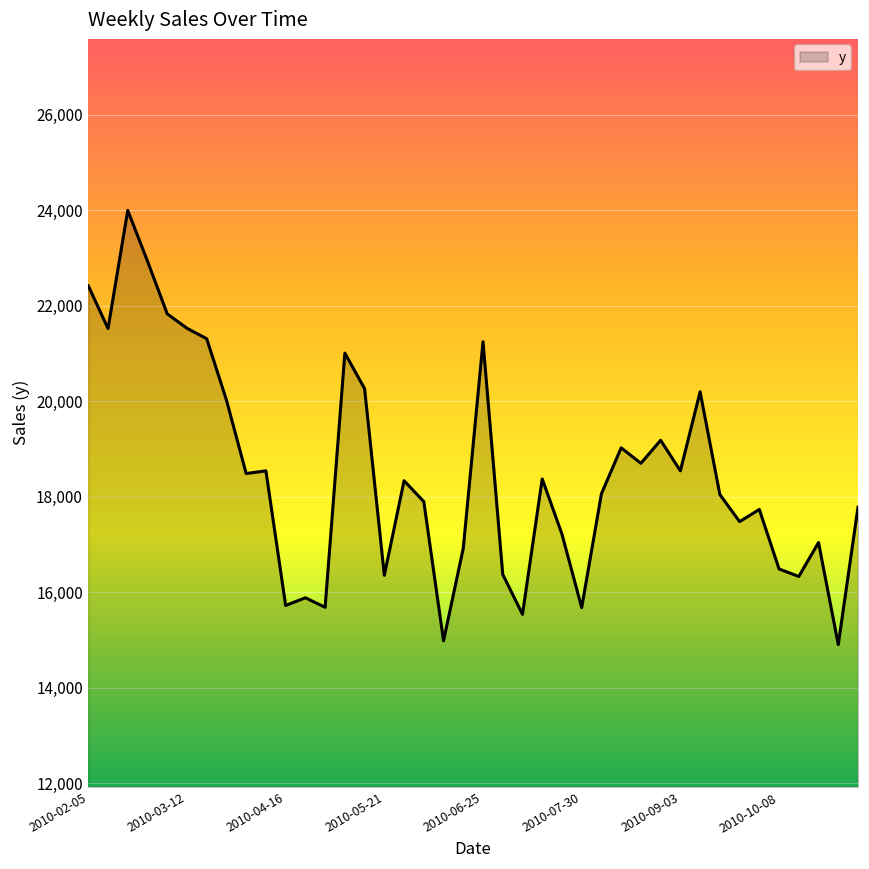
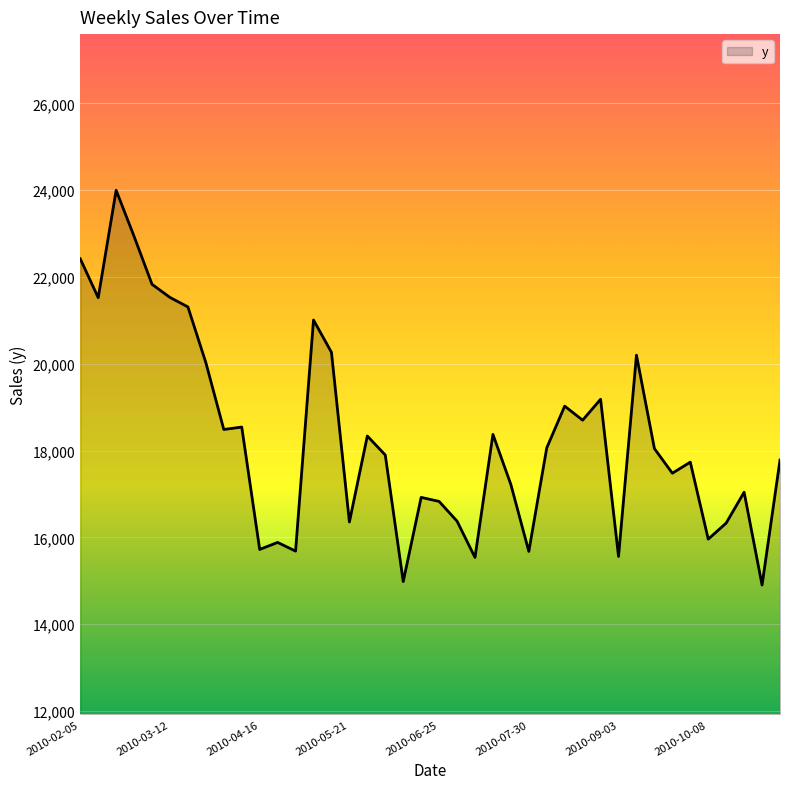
  {
    "2010-02-05": "22,400",
    "2010-03-12": "21,500",
    "2010-04-16": "15,700",
    "2010-05-21": "16,400",
-   "2010-06-25": "21,200",
+   "2010-06-25": "16,800",
    "2010-07-30": "15,700",
-   "2010-09-03": "18,500",
-   "2010-10-08": "16,500"
+   "2010-09-03": "15,600",
+   "2010-10-08": "16,000"
  }
